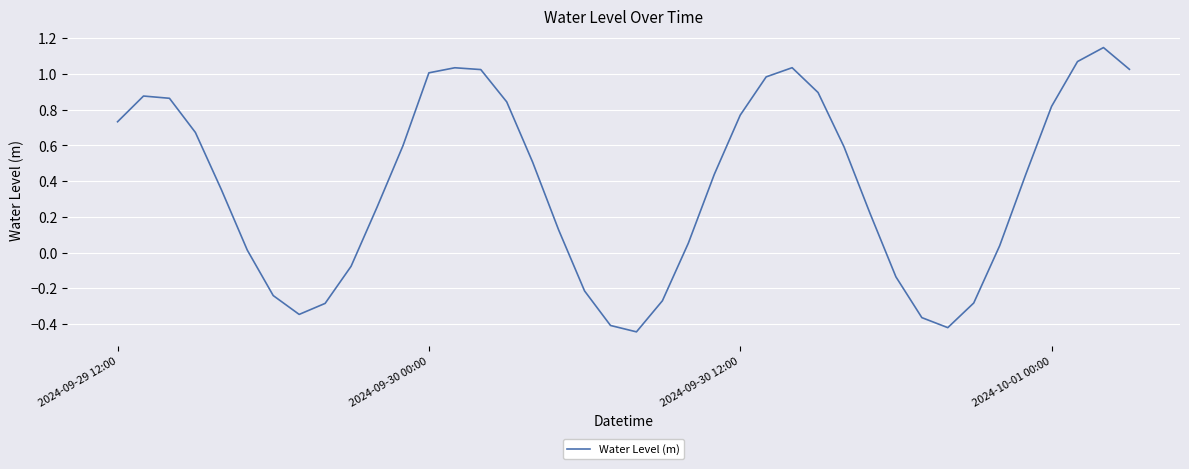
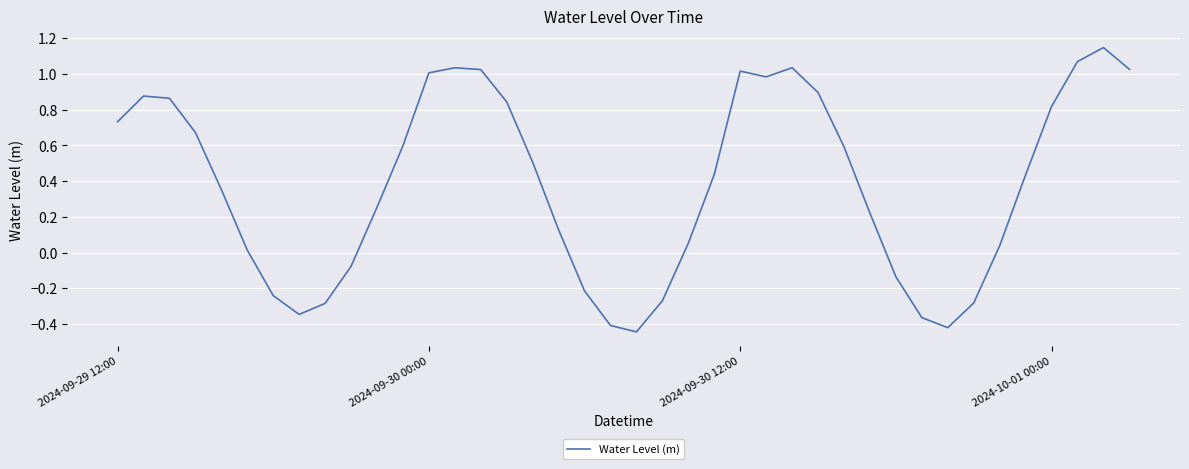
  {
    "2024-09-29 12:00": 0.73,
    "2024-09-30 00:00": 1.01,
-   "2024-09-30 12:00": 0.77,
+   "2024-09-30 12:00": 1.02,
    "2024-10-01 00:00": 0.82
  }
